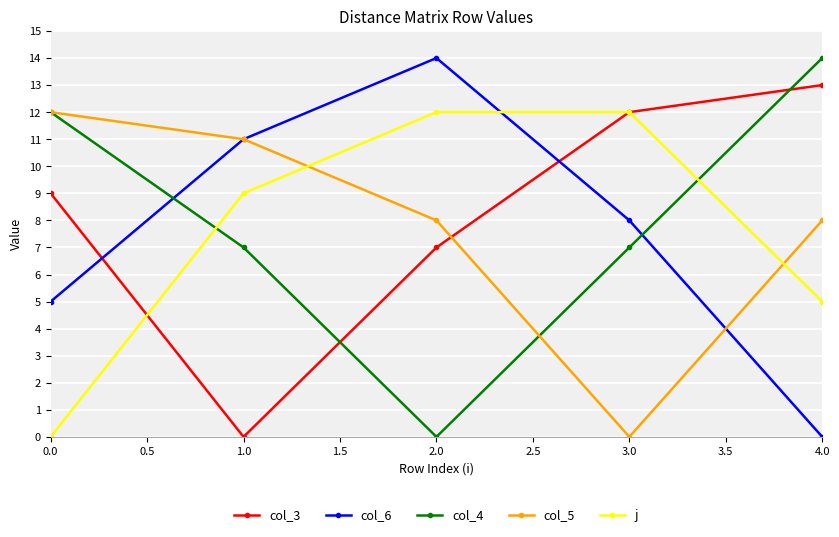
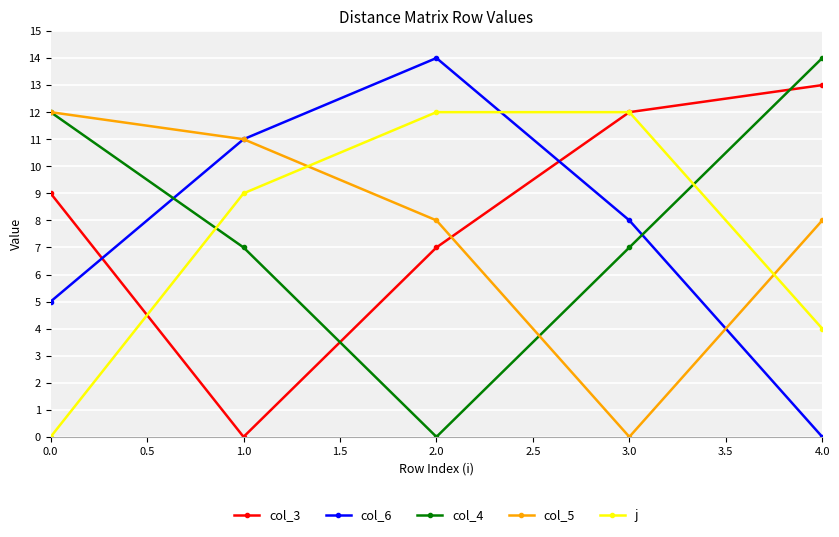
  {
    "col_3": {
      "0.0": 9,
      "1.0": 0,
      "2.0": 7,
      "4.0": 13
    },
    "col_6": {
      "0.0": 5,
      "2.0": 14,
      "3.0": 8,
      "4.0": 0
    },
    "col_4": {
      "1.0": 7,
      "2.0": 0,
      "3.0": 7,
      "4.0": 14
    },
    "col_5": {
      "2.0": 8,
      "3.0": 0,
      "4.0": 8
    },
    "j": {
      "0.0": 0,
      "1.0": 9,
      "2.0": 12,
-     "4.0": 5
+     "4.0": 4
    }
  }
